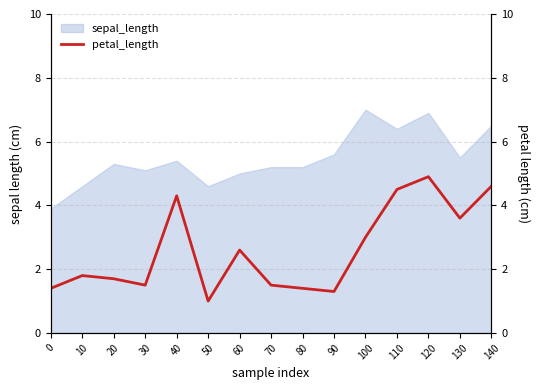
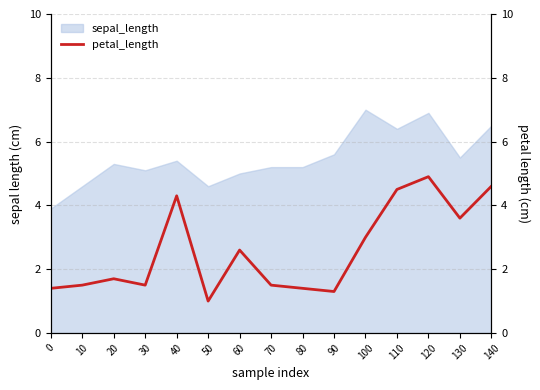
  {
    "sepal_length": {
      "0": 3.9,
      "10": 4.6,
      "20": 5.3,
      "30": 5.1,
      "40": 5.4,
      "50": 4.6,
      "60": 5.0,
      "70": 5.2,
      "80": 5.2,
      "90": 5.6,
      "100": 7.0,
      "110": 6.4,
      "120": 6.9,
      "130": 5.5,
      "140": 6.5
    },
    "petal_length": {
      "0": 1.4,
-     "10": 1.8,
+     "10": 1.5,
      "20": 1.7,
      "30": 1.5,
      "40": 4.3,
      "50": 1.0,
      "60": 2.6,
      "70": 1.5,
      "80": 1.4,
      "90": 1.3,
      "100": 3.0,
      "110": 4.5,
      "120": 4.9,
      "130": 3.6,
      "140": 4.6
    }
  }
